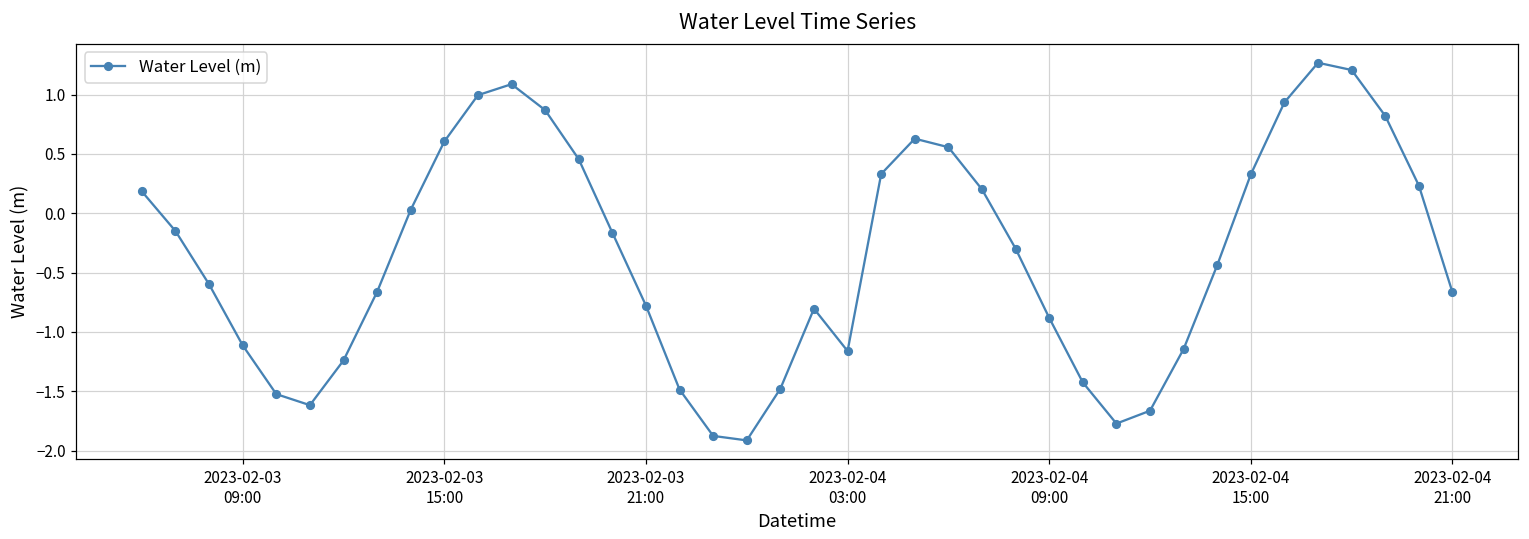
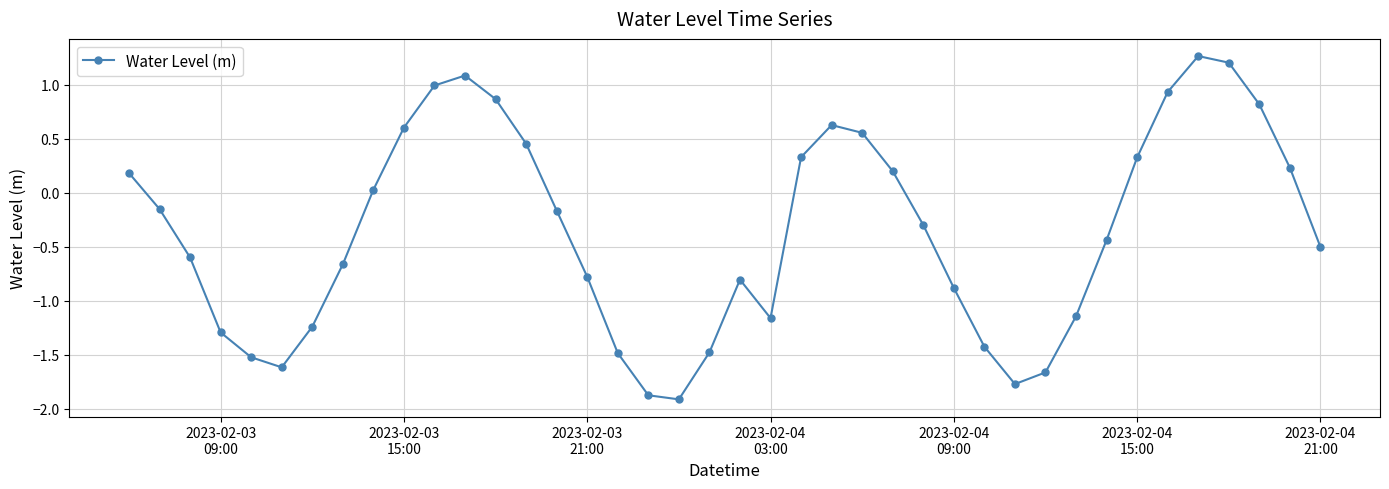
  {
-   "2023-02-03 09:00": -1.11,
+   "2023-02-03 09:00": -1.29,
    "2023-02-03 15:00": 0.60,
    "2023-02-03 21:00": -0.78,
    "2023-02-04 03:00": -1.16,
    "2023-02-04 09:00": -0.88,
    "2023-02-04 15:00": 0.33,
-   "2023-02-04 21:00": -0.67
+   "2023-02-04 21:00": -0.50
  }
